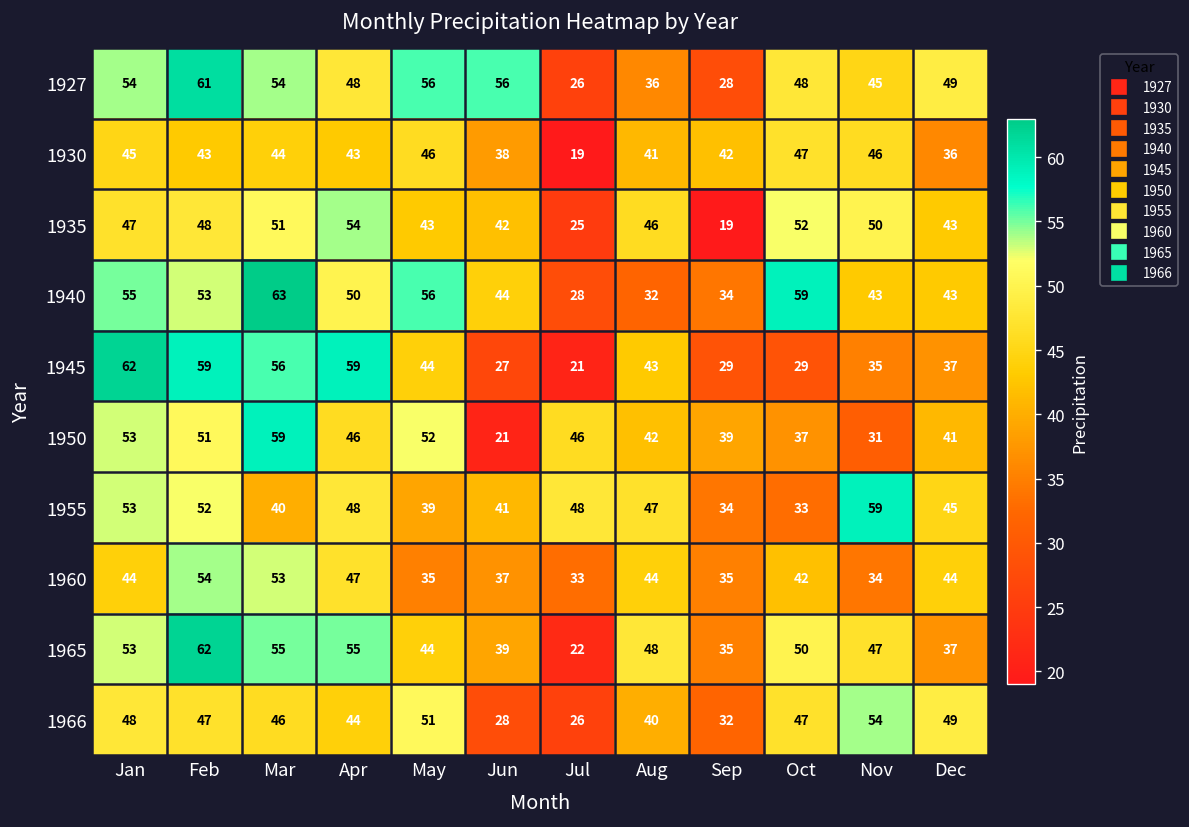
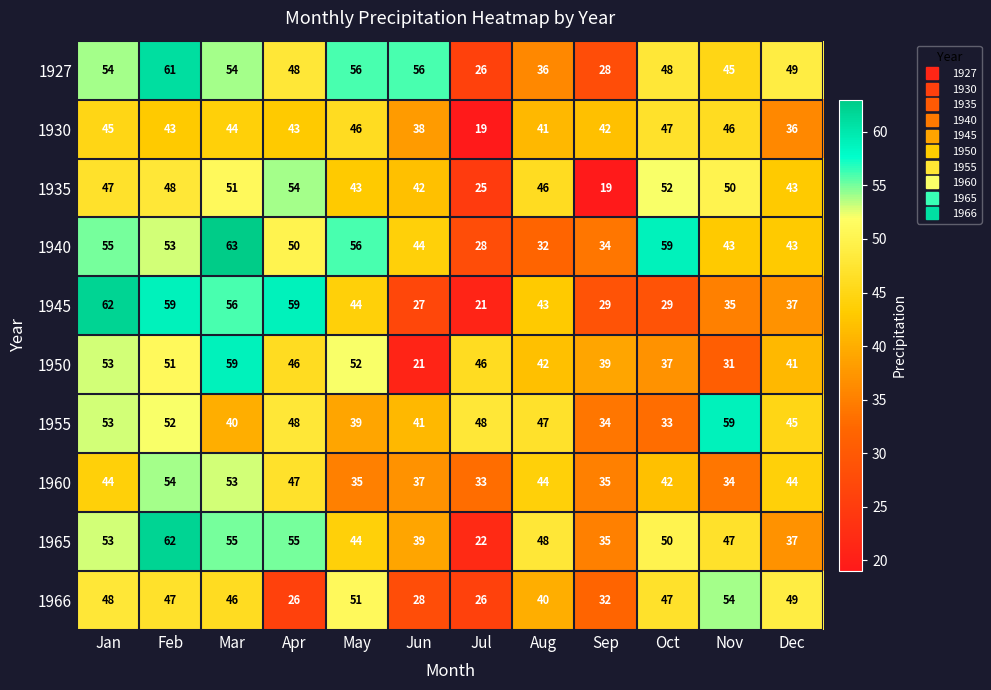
  {
    "1927": {
      "Jan": 54,
      "Feb": 61,
      "Mar": 54,
      "Apr": 48,
      "May": 56,
      "Jun": 56,
      "Jul": 26,
      "Aug": 36,
      "Sep": 28,
      "Oct": 48,
      "Nov": 45,
      "Dec": 49
    },
    "1930": {
      "Jan": 45,
      "Feb": 43,
      "Mar": 44,
      "Apr": 43,
      "May": 46,
      "Jun": 38,
      "Jul": 19,
      "Aug": 41,
      "Sep": 42,
      "Oct": 47,
      "Nov": 46,
      "Dec": 36
    },
    "1935": {
      "Jan": 47,
      "Feb": 48,
      "Mar": 51,
      "Apr": 54,
      "May": 43,
      "Jun": 42,
      "Jul": 25,
      "Aug": 46,
      "Sep": 19,
      "Oct": 52,
      "Nov": 50,
      "Dec": 43
    },
    "1940": {
      "Jan": 55,
      "Feb": 53,
      "Mar": 63,
      "Apr": 50,
      "May": 56,
      "Jun": 44,
      "Jul": 28,
      "Aug": 32,
      "Sep": 34,
      "Oct": 59,
      "Nov": 43,
      "Dec": 43
    },
    "1945": {
      "Jan": 62,
      "Feb": 59,
      "Mar": 56,
      "Apr": 59,
      "May": 44,
      "Jun": 27,
      "Jul": 21,
      "Aug": 43,
      "Sep": 29,
      "Oct": 29,
      "Nov": 35,
      "Dec": 37
    },
    "1950": {
      "Jan": 53,
      "Feb": 51,
      "Mar": 59,
      "Apr": 46,
      "May": 52,
      "Jun": 21,
      "Jul": 46,
      "Aug": 42,
      "Sep": 39,
      "Oct": 37,
      "Nov": 31,
      "Dec": 41
    },
    "1955": {
      "Jan": 53,
      "Feb": 52,
      "Mar": 40,
      "Apr": 48,
      "May": 39,
      "Jun": 41,
      "Jul": 48,
      "Aug": 47,
      "Sep": 34,
      "Oct": 33,
      "Nov": 59,
      "Dec": 45
    },
    "1960": {
      "Jan": 44,
      "Feb": 54,
      "Mar": 53,
      "Apr": 47,
      "May": 35,
      "Jun": 37,
      "Jul": 33,
      "Aug": 44,
      "Sep": 35,
      "Oct": 42,
      "Nov": 34,
      "Dec": 44
    },
    "1965": {
      "Jan": 53,
      "Feb": 62,
      "Mar": 55,
      "Apr": 55,
      "May": 44,
      "Jun": 39,
      "Jul": 22,
      "Aug": 48,
      "Sep": 35,
      "Oct": 50,
      "Nov": 47,
      "Dec": 37
    },
    "1966": {
      "Jan": 48,
      "Feb": 47,
      "Mar": 46,
-     "Apr": 44,
+     "Apr": 26,
      "May": 51,
      "Jun": 28,
      "Jul": 26,
      "Aug": 40,
      "Sep": 32,
      "Oct": 47,
      "Nov": 54,
      "Dec": 49
    }
  }
